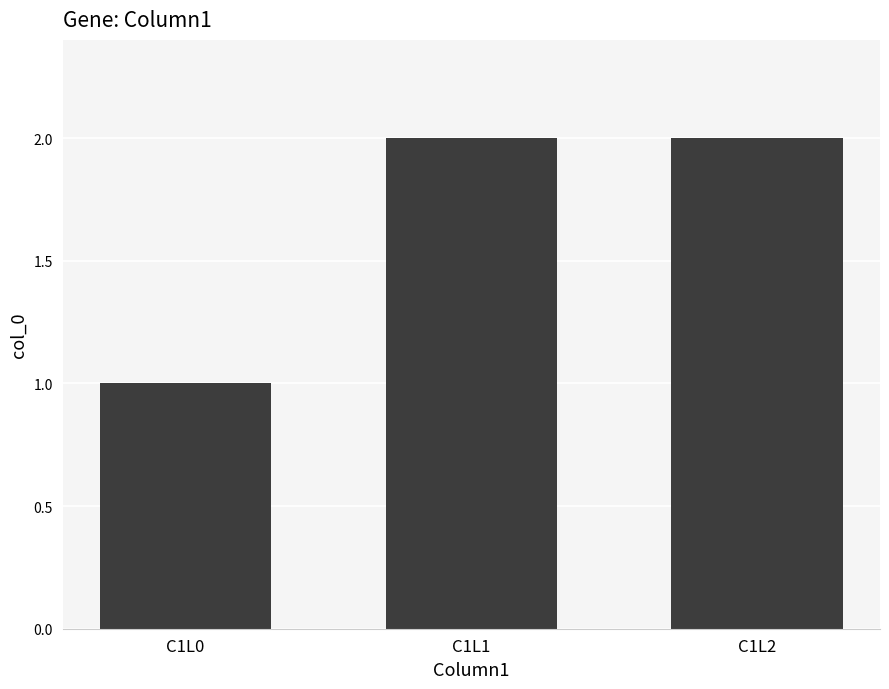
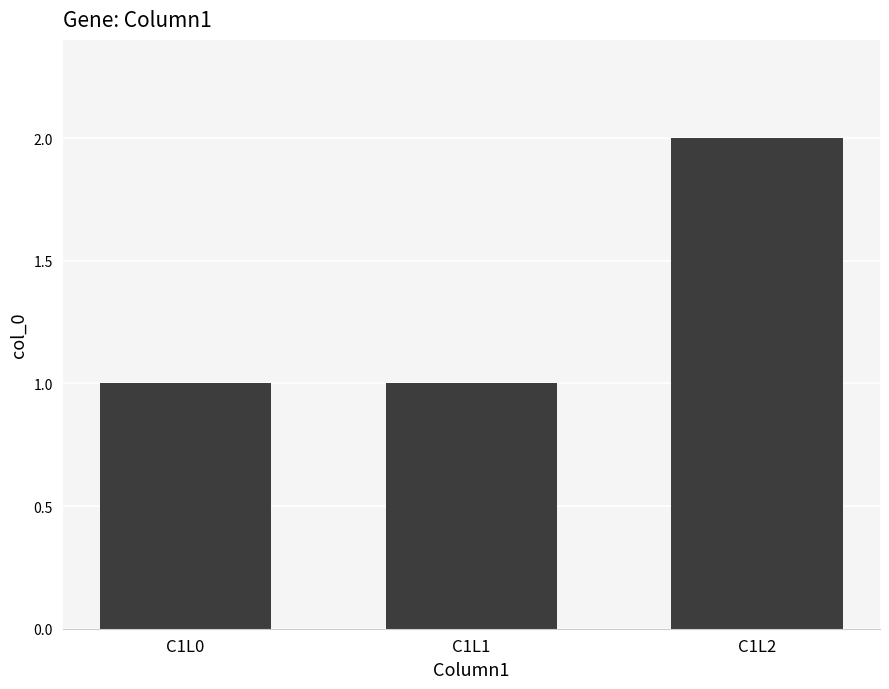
  {
    "C1L0": 1,
-   "C1L1": 2,
+   "C1L1": 1,
    "C1L2": 2
  }
